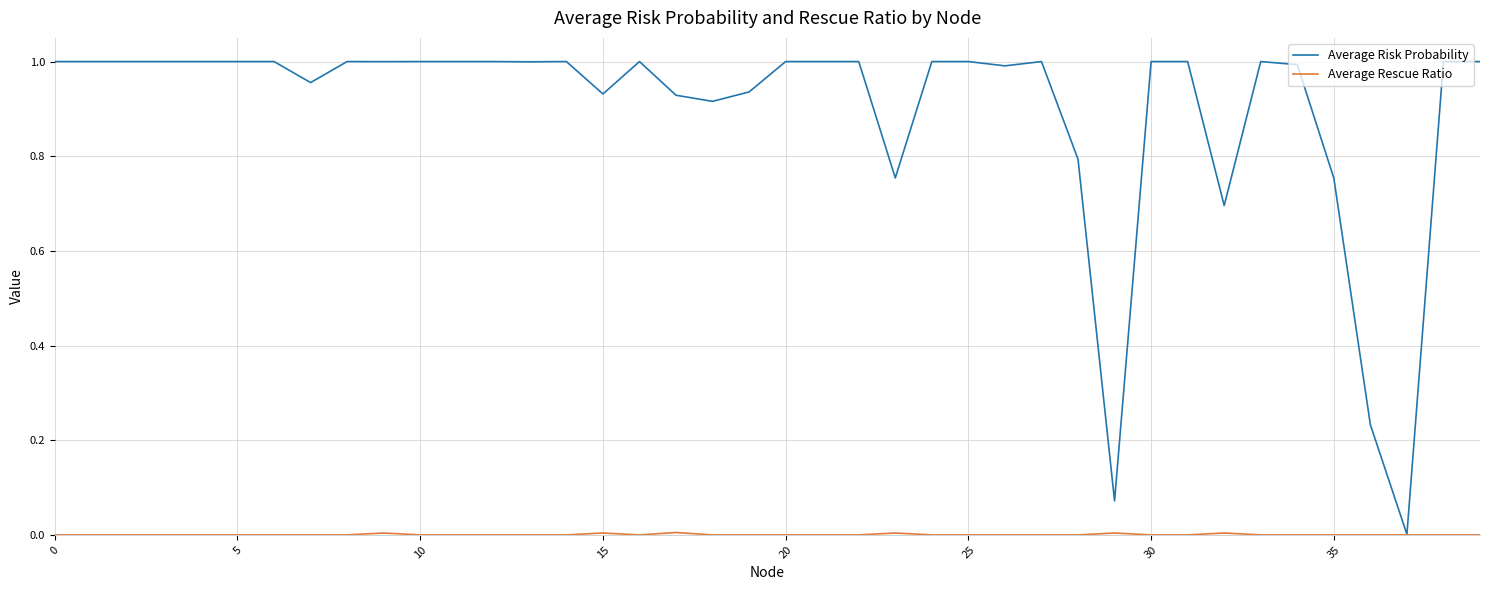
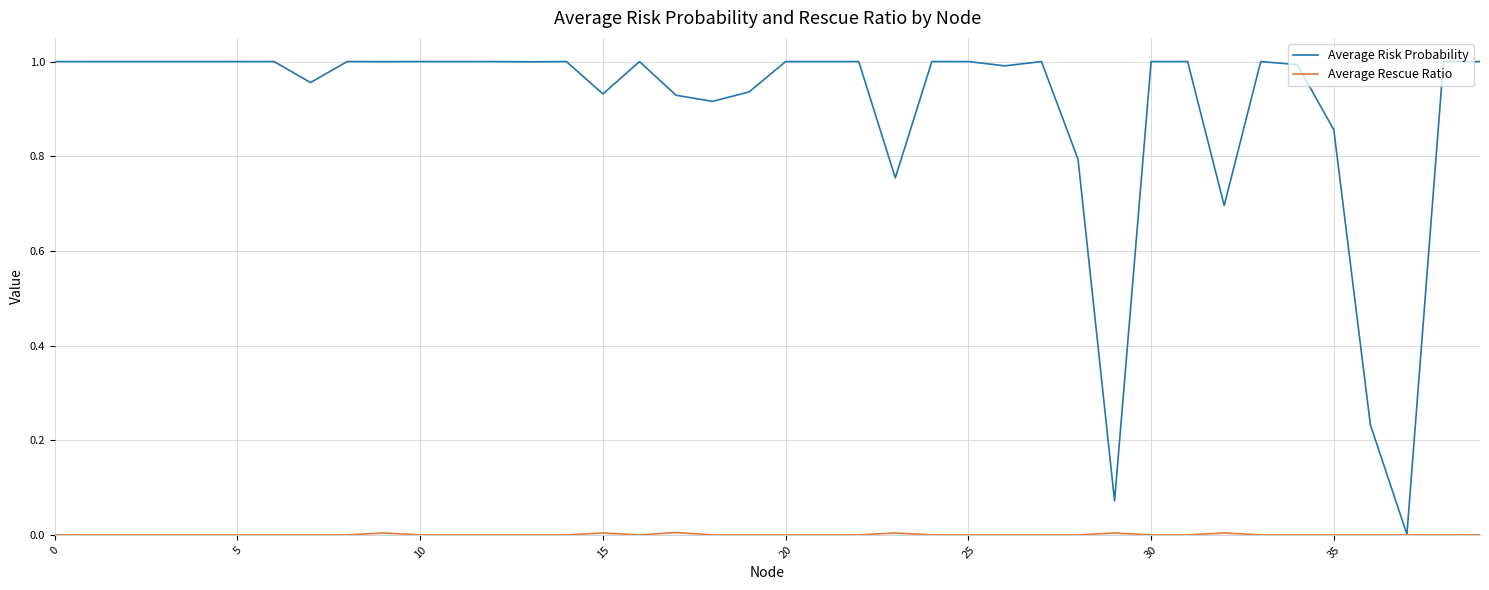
  {
    "Average Risk Probability": {
      "0": 1.00,
      "5": 1.00,
      "10": 1.00,
      "15": 0.93,
      "20": 1.00,
      "25": 1.00,
      "30": 1.00,
-     "35": 0.75
+     "35": 0.86
    },
    "Average Rescue Ratio": {
      "0": 0.00,
      "5": 0.00,
      "10": 0.00,
      "15": 0.00,
      "20": 0.00,
      "25": 0.00,
      "30": 0.00,
      "35": 0.00
    }
  }
